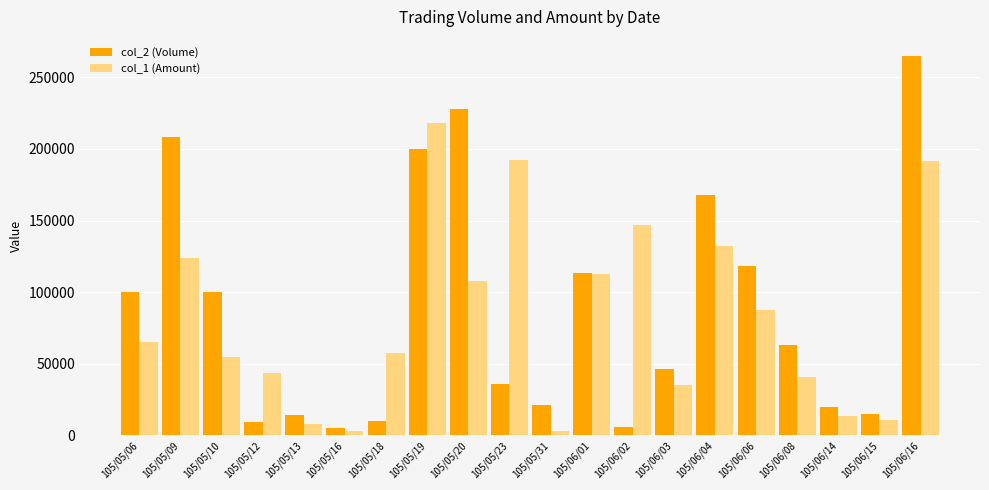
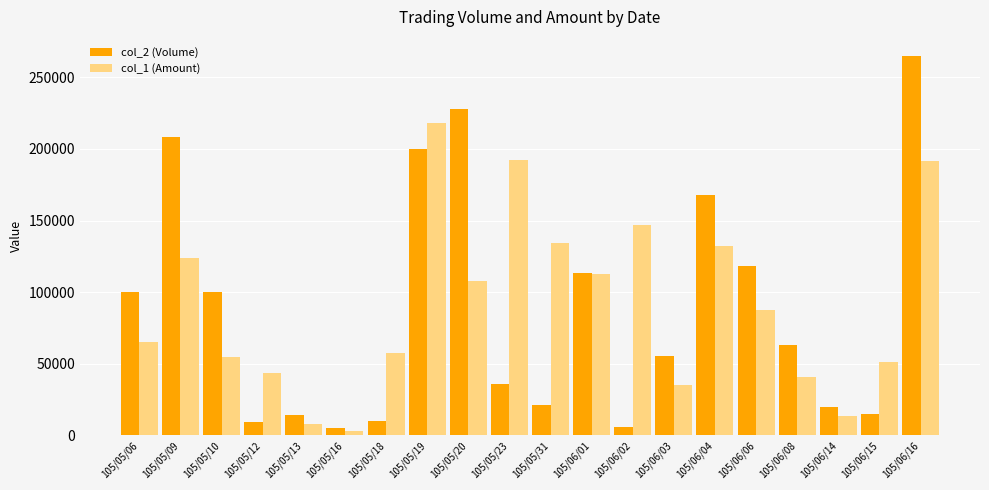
  {
    "col_2 (Volume)": {
      "105/05/06": 100000,
      "105/05/09": 208000,
      "105/05/10": 100000,
      "105/05/12": 9000,
      "105/05/13": 14000,
      "105/05/16": 5000,
      "105/05/18": 10000,
      "105/05/19": 200000,
      "105/05/20": 228000,
      "105/05/23": 36000,
      "105/05/31": 21000,
      "105/06/01": 113000,
      "105/06/02": 6000,
-     "105/06/03": 46000,
+     "105/06/03": 56000,
      "105/06/04": 168000,
      "105/06/06": 118000,
      "105/06/08": 63000,
      "105/06/14": 20000,
      "105/06/15": 15000,
      "105/06/16": 265000
    },
    "col_1 (Amount)": {
      "105/05/06": 65000,
      "105/05/09": 124000,
      "105/05/10": 55000,
      "105/05/12": 43000,
      "105/05/13": 8000,
      "105/05/16": 3000,
      "105/05/18": 58000,
      "105/05/19": 218000,
      "105/05/20": 108000,
      "105/05/23": 193000,
-     "105/05/31": 3000,
+     "105/05/31": 134000,
      "105/06/01": 112000,
      "105/06/02": 147000,
      "105/06/03": 35000,
      "105/06/04": 132000,
      "105/06/06": 87000,
      "105/06/08": 41000,
      "105/06/14": 14000,
-     "105/06/15": 10000,
+     "105/06/15": 51000,
      "105/06/16": 192000
    }
  }
